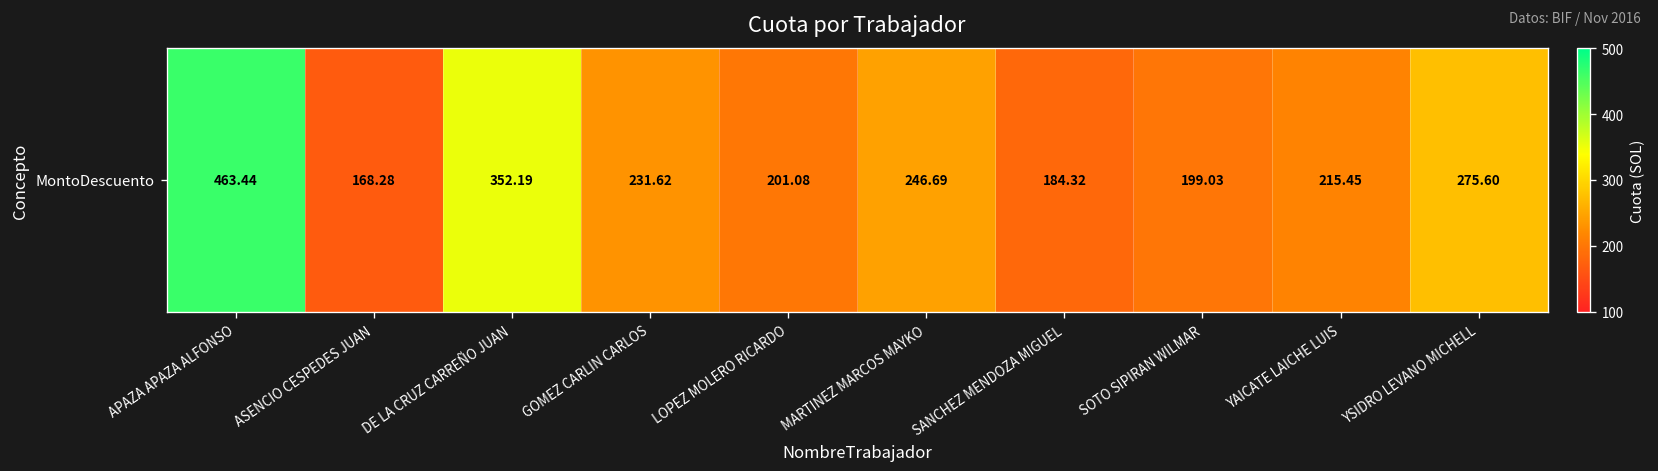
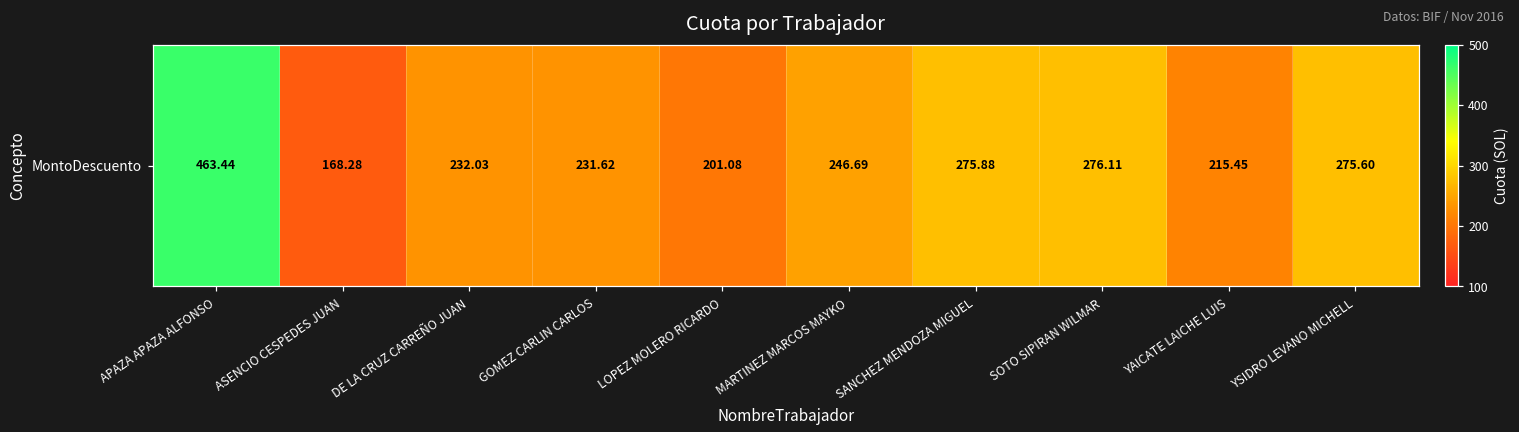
  {
    "MontoDescuento": {
      "APAZA APAZA ALFONSO": 463.44,
      "ASENCIO CESPEDES JUAN": 168.28,
-     "DE LA CRUZ CARREÑO JUAN": 352.19,
+     "DE LA CRUZ CARREÑO JUAN": 232.03,
      "GOMEZ CARLIN CARLOS": 231.62,
      "LOPEZ MOLERO RICARDO": 201.08,
      "MARTINEZ MARCOS MAYKO": 246.69,
-     "SANCHEZ MENDOZA MIGUEL": 184.32,
-     "SOTO SIPIRAN WILMAR": 199.03,
+     "SANCHEZ MENDOZA MIGUEL": 275.88,
+     "SOTO SIPIRAN WILMAR": 276.11,
      "YAICATE LAICHE LUIS": 215.45,
      "YSIDRO LEVANO MICHELL": 275.60
    }
  }
